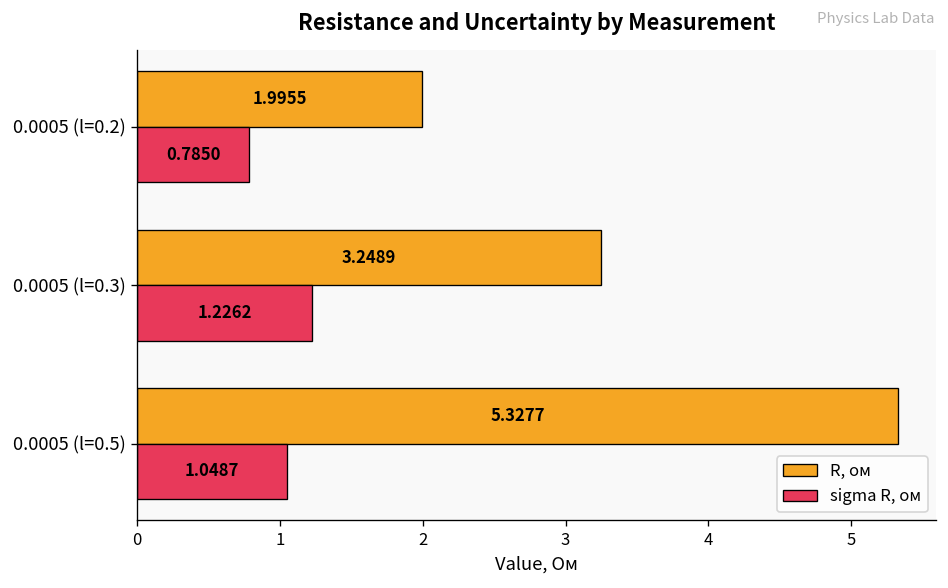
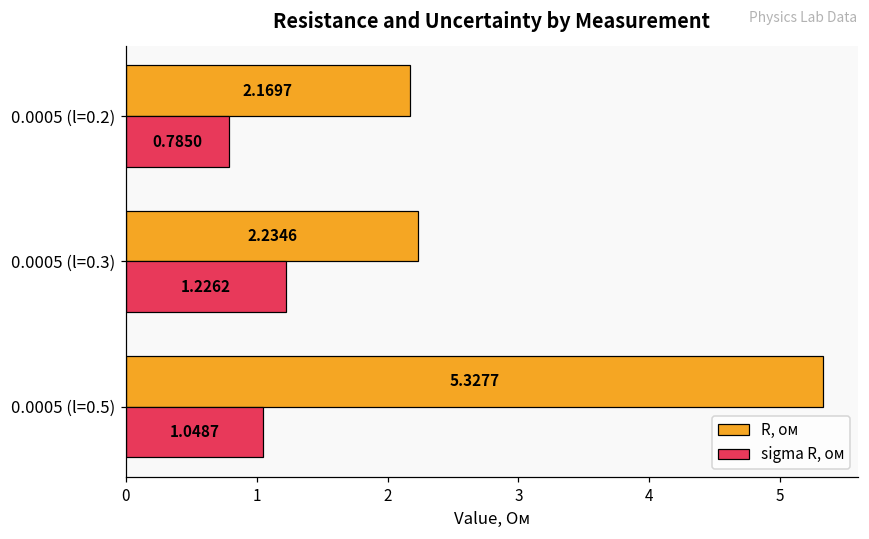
  {
    "R, ом": {
-     "0.0005 (l=0.2)": 1.9955,
-     "0.0005 (l=0.3)": 3.2489,
+     "0.0005 (l=0.2)": 2.1697,
+     "0.0005 (l=0.3)": 2.2346,
      "0.0005 (l=0.5)": 5.3277
    },
    "sigma R, ом": {
      "0.0005 (l=0.2)": 0.7850,
      "0.0005 (l=0.3)": 1.2262,
      "0.0005 (l=0.5)": 1.0487
    }
  }
